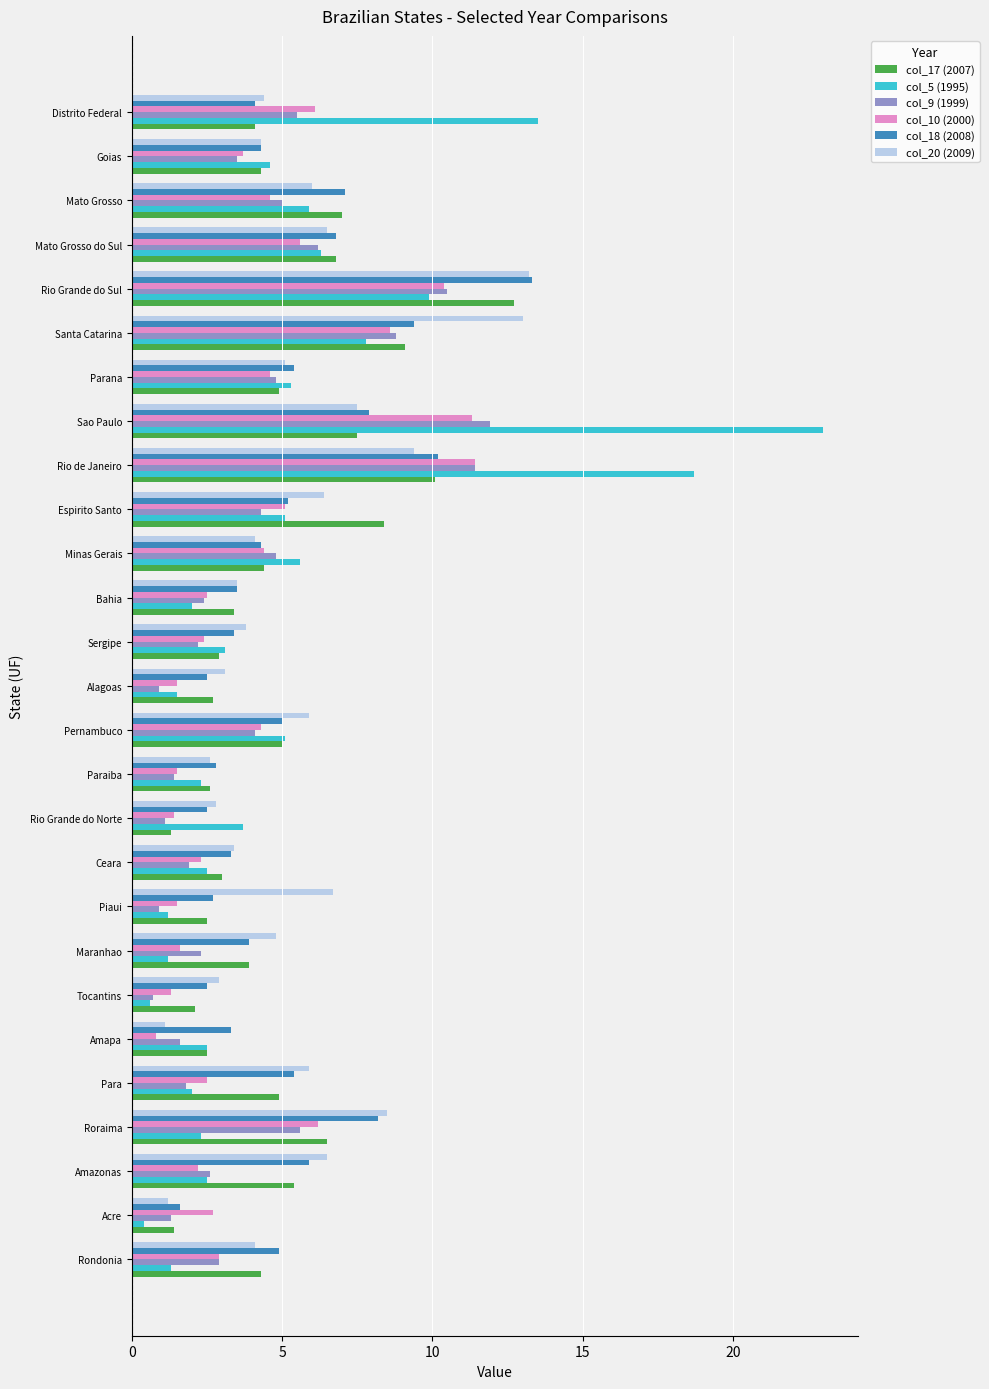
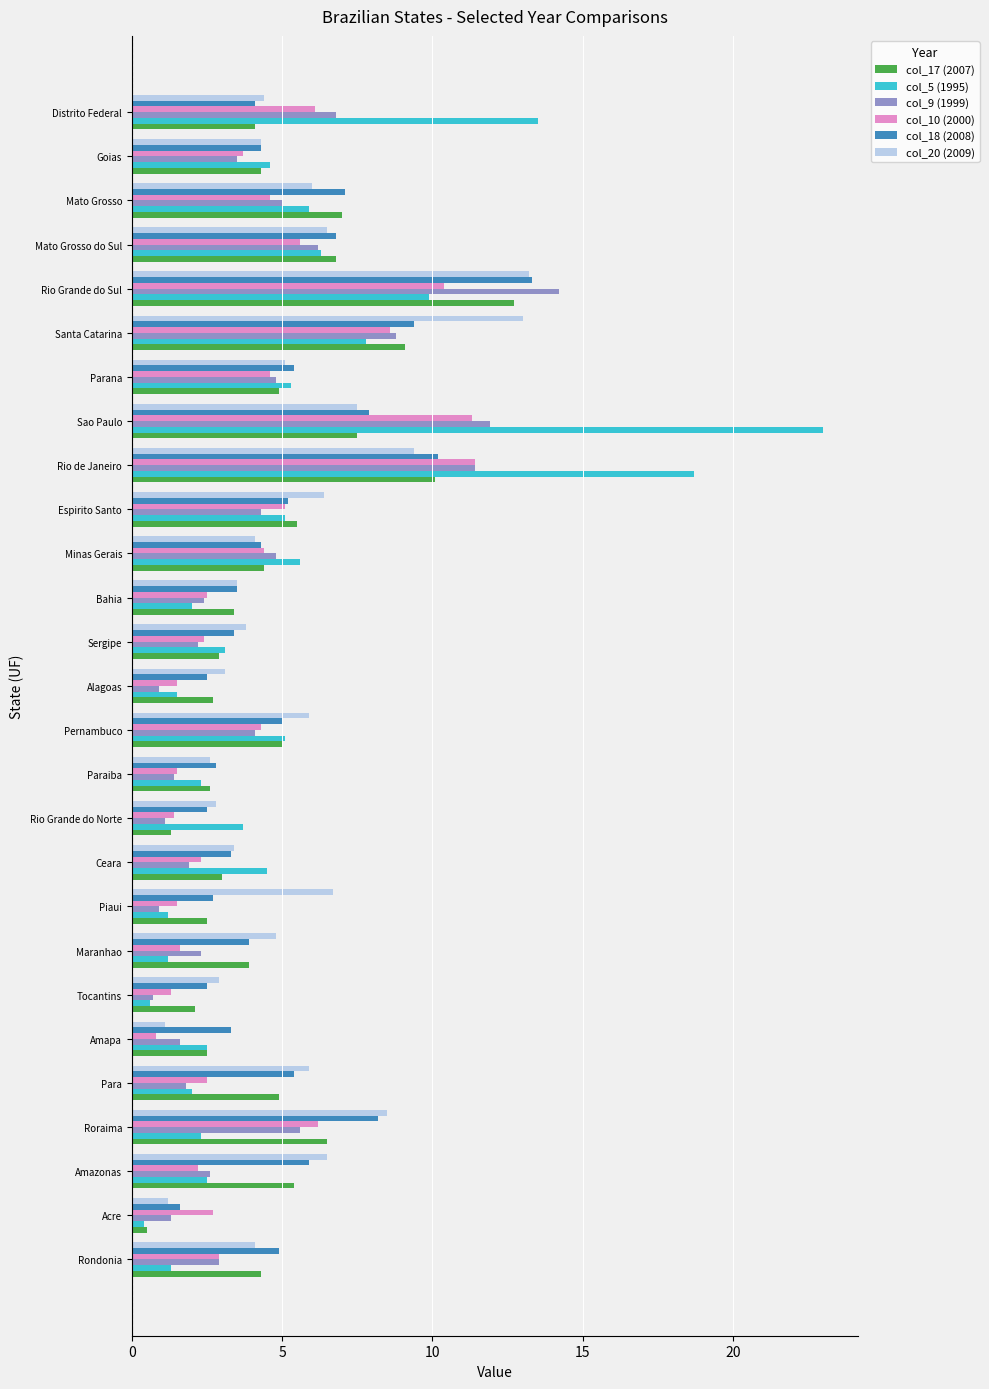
  {
    "col_17 (2007)": {
      "Distrito Federal": 4.1,
      "Goias": 4.3,
      "Mato Grosso": 7.0,
      "Mato Grosso do Sul": 6.8,
      "Rio Grande do Sul": 12.7,
      "Santa Catarina": 9.1,
      "Parana": 4.9,
      "Sao Paulo": 7.5,
      "Rio de Janeiro": 10.1,
-     "Espirito Santo": 8.4,
+     "Espirito Santo": 5.5,
      "Minas Gerais": 4.4,
      "Bahia": 3.4,
      "Sergipe": 2.9,
      "Alagoas": 2.7,
      "Pernambuco": 5.0,
      "Paraiba": 2.6,
      "Rio Grande do Norte": 1.3,
      "Ceara": 3.0,
      "Piaui": 2.5,
      "Maranhao": 3.9,
      "Tocantins": 2.1,
      "Amapa": 2.5,
      "Para": 4.9,
      "Roraima": 6.5,
      "Amazonas": 5.4,
-     "Acre": 1.4,
+     "Acre": 0.5,
      "Rondonia": 4.3
    },
    "col_5 (1995)": {
      "Distrito Federal": 13.5,
      "Goias": 4.6,
      "Mato Grosso": 5.9,
      "Mato Grosso do Sul": 6.3,
      "Rio Grande do Sul": 9.9,
      "Santa Catarina": 7.8,
      "Parana": 5.3,
      "Sao Paulo": 23.0,
      "Rio de Janeiro": 18.7,
      "Espirito Santo": 5.1,
      "Minas Gerais": 5.6,
      "Bahia": 2.0,
      "Sergipe": 3.1,
      "Alagoas": 1.5,
      "Pernambuco": 5.1,
      "Paraiba": 2.3,
      "Rio Grande do Norte": 3.7,
-     "Ceara": 2.5,
+     "Ceara": 4.5,
      "Piaui": 1.2,
      "Maranhao": 1.2,
      "Tocantins": 0.6,
      "Amapa": 2.5,
      "Para": 2.0,
      "Roraima": 2.3,
      "Amazonas": 2.5,
      "Acre": 0.4,
      "Rondonia": 1.3
    },
    "col_9 (1999)": {
-     "Distrito Federal": 5.5,
+     "Distrito Federal": 6.8,
      "Goias": 3.5,
      "Mato Grosso": 5.0,
      "Mato Grosso do Sul": 6.2,
-     "Rio Grande do Sul": 10.5,
+     "Rio Grande do Sul": 14.2,
      "Santa Catarina": 8.8,
      "Parana": 4.8,
      "Sao Paulo": 11.9,
      "Rio de Janeiro": 11.4,
      "Espirito Santo": 4.3,
      "Minas Gerais": 4.8,
      "Bahia": 2.4,
      "Sergipe": 2.2,
      "Alagoas": 0.9,
      "Pernambuco": 4.1,
      "Paraiba": 1.4,
      "Rio Grande do Norte": 1.1,
      "Ceara": 1.9,
      "Piaui": 0.9,
      "Maranhao": 2.3,
      "Tocantins": 0.7,
      "Amapa": 1.6,
      "Para": 1.8,
      "Roraima": 5.6,
      "Amazonas": 2.6,
      "Acre": 1.3,
      "Rondonia": 2.9
    },
    "col_10 (2000)": {
      "Distrito Federal": 6.1,
      "Goias": 3.7,
      "Mato Grosso": 4.6,
      "Mato Grosso do Sul": 5.6,
      "Rio Grande do Sul": 10.4,
      "Santa Catarina": 8.6,
      "Parana": 4.6,
      "Sao Paulo": 11.3,
      "Rio de Janeiro": 11.4,
      "Espirito Santo": 5.1,
      "Minas Gerais": 4.4,
      "Bahia": 2.5,
      "Sergipe": 2.4,
      "Alagoas": 1.5,
      "Pernambuco": 4.3,
      "Paraiba": 1.5,
      "Rio Grande do Norte": 1.4,
      "Ceara": 2.3,
      "Piaui": 1.5,
      "Maranhao": 1.6,
      "Tocantins": 1.3,
      "Amapa": 0.8,
      "Para": 2.5,
      "Roraima": 6.2,
      "Amazonas": 2.2,
      "Acre": 2.7,
      "Rondonia": 2.9
    },
    "col_18 (2008)": {
      "Distrito Federal": 4.1,
      "Goias": 4.3,
      "Mato Grosso": 7.1,
      "Mato Grosso do Sul": 6.8,
      "Rio Grande do Sul": 13.3,
      "Santa Catarina": 9.4,
      "Parana": 5.4,
      "Sao Paulo": 7.9,
      "Rio de Janeiro": 10.2,
      "Espirito Santo": 5.2,
      "Minas Gerais": 4.3,
      "Bahia": 3.5,
      "Sergipe": 3.4,
      "Alagoas": 2.5,
      "Pernambuco": 5.0,
      "Paraiba": 2.8,
      "Rio Grande do Norte": 2.5,
      "Ceara": 3.3,
      "Piaui": 2.7,
      "Maranhao": 3.9,
      "Tocantins": 2.5,
      "Amapa": 3.3,
      "Para": 5.4,
      "Roraima": 8.2,
      "Amazonas": 5.9,
      "Acre": 1.6,
      "Rondonia": 4.9
    },
    "col_20 (2009)": {
      "Distrito Federal": 4.4,
      "Goias": 4.3,
      "Mato Grosso": 6.0,
      "Mato Grosso do Sul": 6.5,
      "Rio Grande do Sul": 13.2,
      "Santa Catarina": 13.0,
      "Parana": 5.1,
      "Sao Paulo": 7.5,
      "Rio de Janeiro": 9.4,
      "Espirito Santo": 6.4,
      "Minas Gerais": 4.1,
      "Bahia": 3.5,
      "Sergipe": 3.8,
      "Alagoas": 3.1,
      "Pernambuco": 5.9,
      "Paraiba": 2.6,
      "Rio Grande do Norte": 2.8,
      "Ceara": 3.4,
      "Piaui": 6.7,
      "Maranhao": 4.8,
      "Tocantins": 2.9,
      "Amapa": 1.1,
      "Para": 5.9,
      "Roraima": 8.5,
      "Amazonas": 6.5,
      "Acre": 1.2,
      "Rondonia": 4.1
    }
  }
